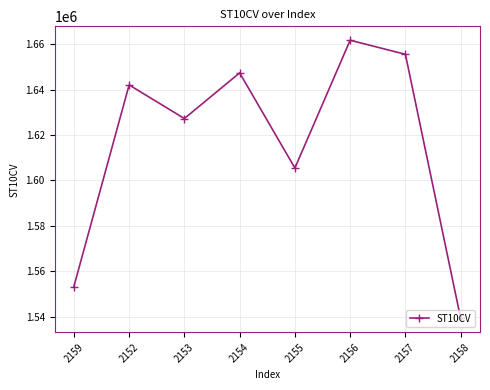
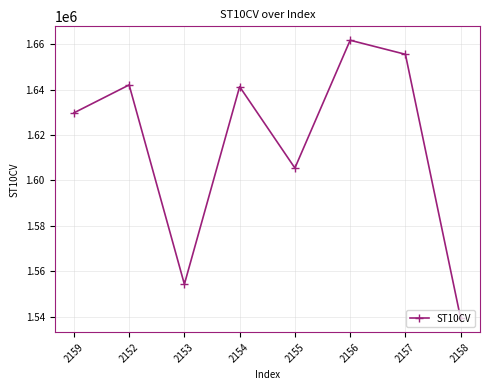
  {
-   "2159": 1553000,
+   "2159": 1630000,
    "2152": 1642000,
-   "2153": 1627000,
-   "2154": 1647000,
+   "2153": 1554000,
+   "2154": 1641000,
    "2155": 1605000,
    "2156": 1662000,
    "2157": 1656000
  }
